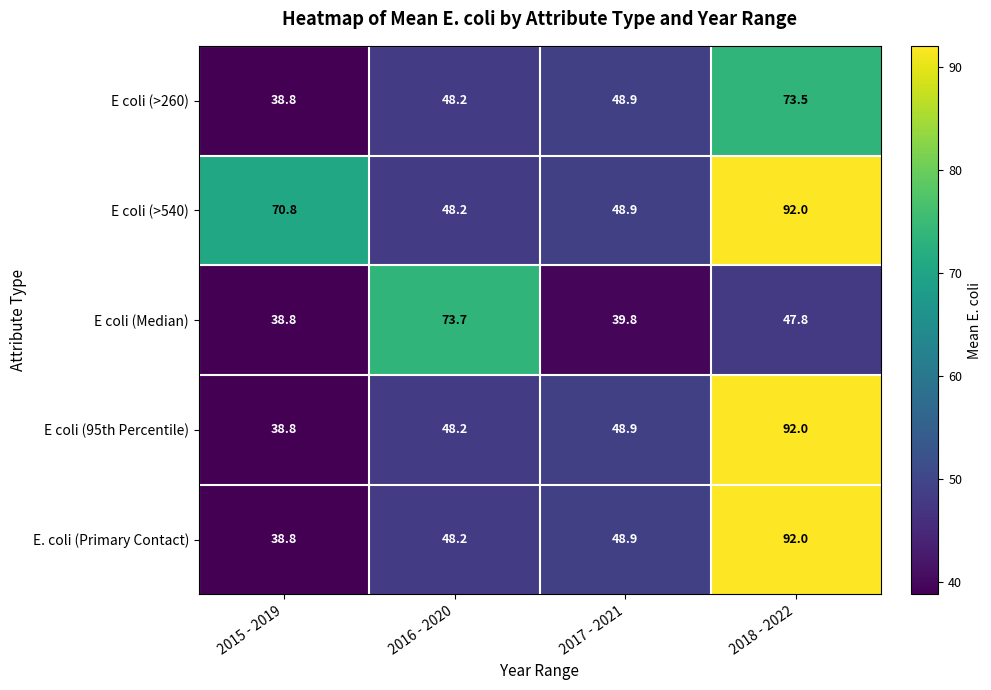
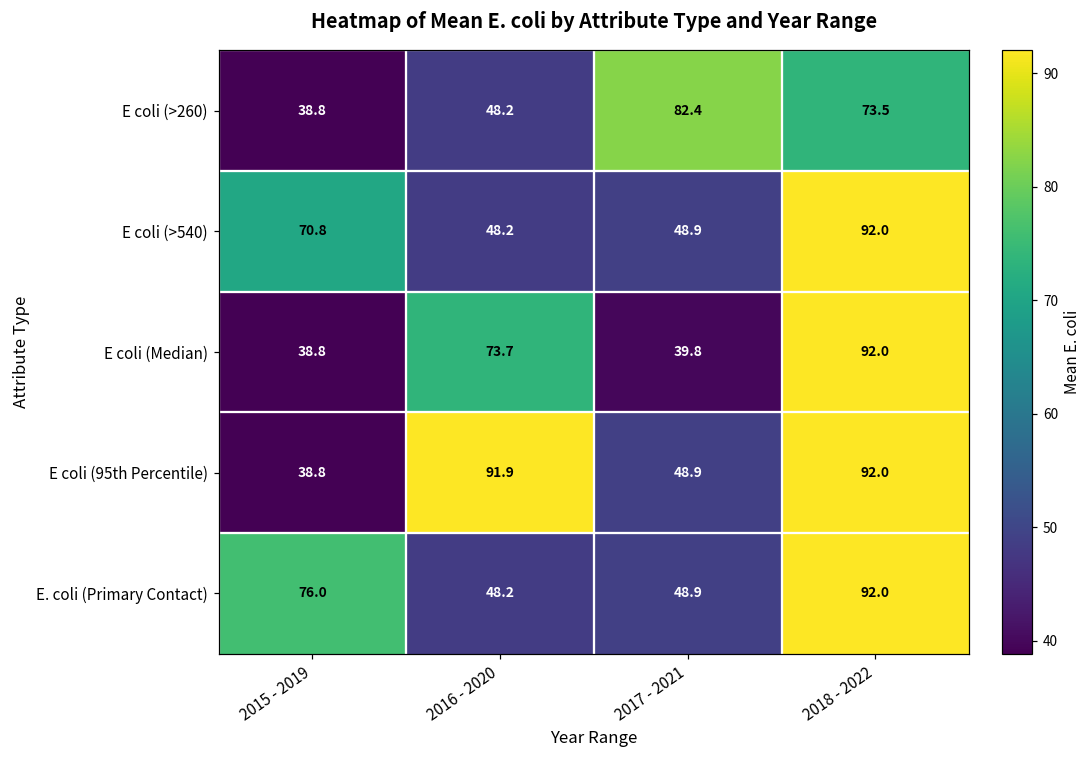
  {
    "E coli (>260)": {
      "2015 - 2019": 38.8,
      "2016 - 2020": 48.2,
-     "2017 - 2021": 48.9,
+     "2017 - 2021": 82.4,
      "2018 - 2022": 73.5
    },
    "E coli (>540)": {
      "2015 - 2019": 70.8,
      "2016 - 2020": 48.2,
      "2017 - 2021": 48.9,
      "2018 - 2022": 92.0
    },
    "E coli (Median)": {
      "2015 - 2019": 38.8,
      "2016 - 2020": 73.7,
      "2017 - 2021": 39.8,
-     "2018 - 2022": 47.8
+     "2018 - 2022": 92.0
    },
    "E coli (95th Percentile)": {
      "2015 - 2019": 38.8,
-     "2016 - 2020": 48.2,
+     "2016 - 2020": 91.9,
      "2017 - 2021": 48.9,
      "2018 - 2022": 92.0
    },
    "E. coli (Primary Contact)": {
-     "2015 - 2019": 38.8,
+     "2015 - 2019": 76.0,
      "2016 - 2020": 48.2,
      "2017 - 2021": 48.9,
      "2018 - 2022": 92.0
    }
  }
